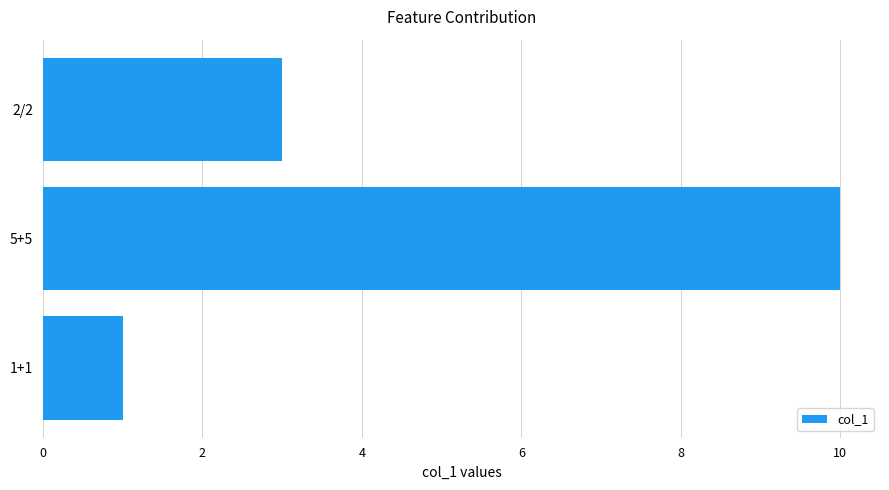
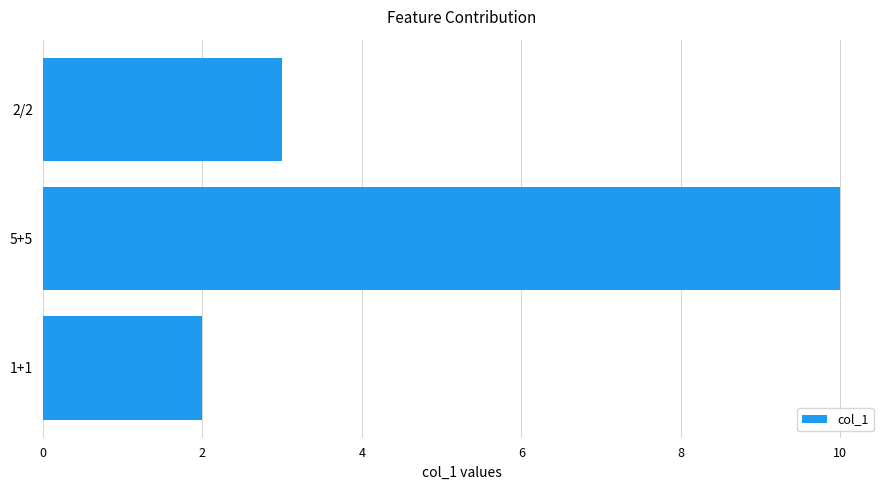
  {
    "2/2": 3,
    "5+5": 10,
-   "1+1": 1
+   "1+1": 2
  }
